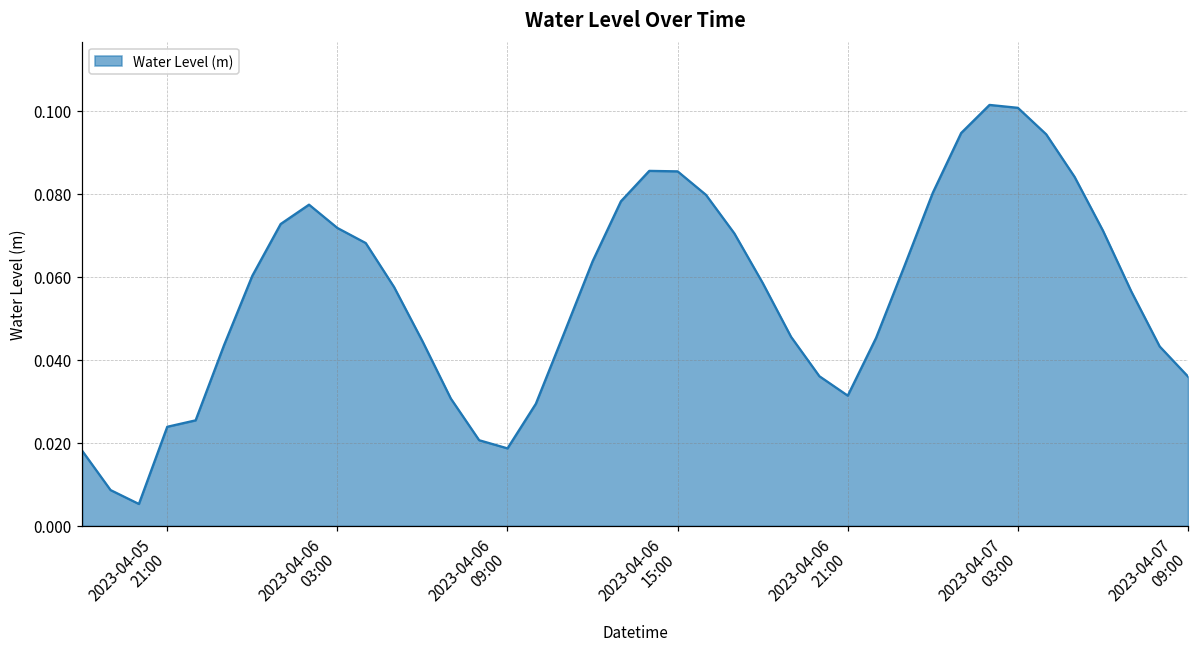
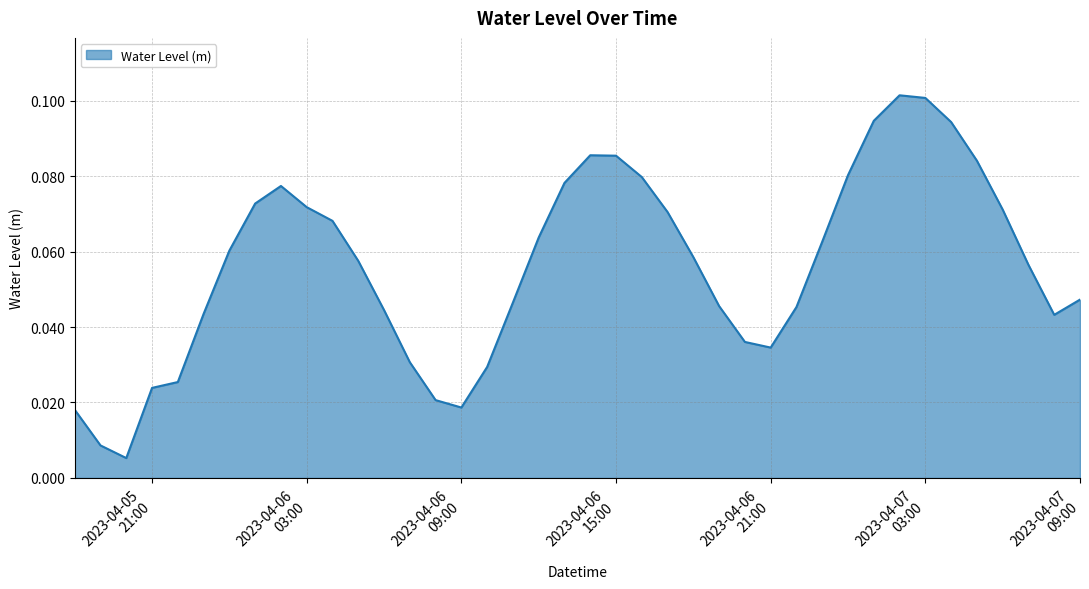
  {
    "2023-04-05 21:00": 0.024,
    "2023-04-06 03:00": 0.072,
    "2023-04-06 09:00": 0.019,
    "2023-04-06 15:00": 0.085,
-   "2023-04-06 21:00": 0.031,
+   "2023-04-06 21:00": 0.035,
    "2023-04-07 03:00": 0.101,
-   "2023-04-07 09:00": 0.036
+   "2023-04-07 09:00": 0.047
  }
